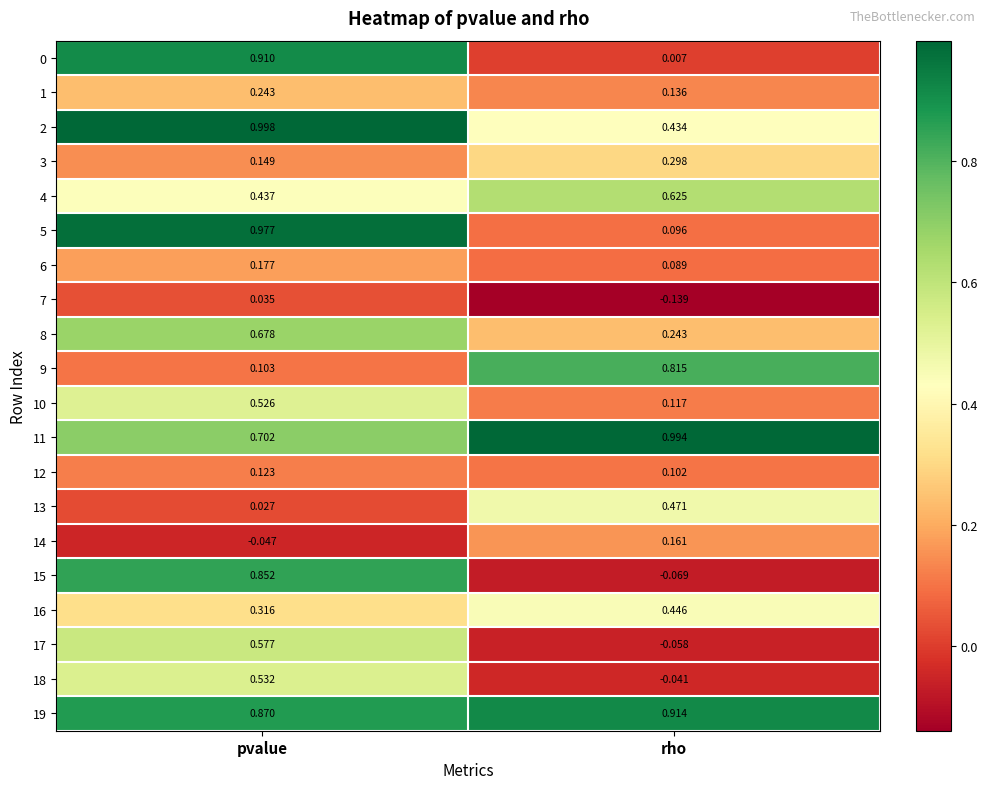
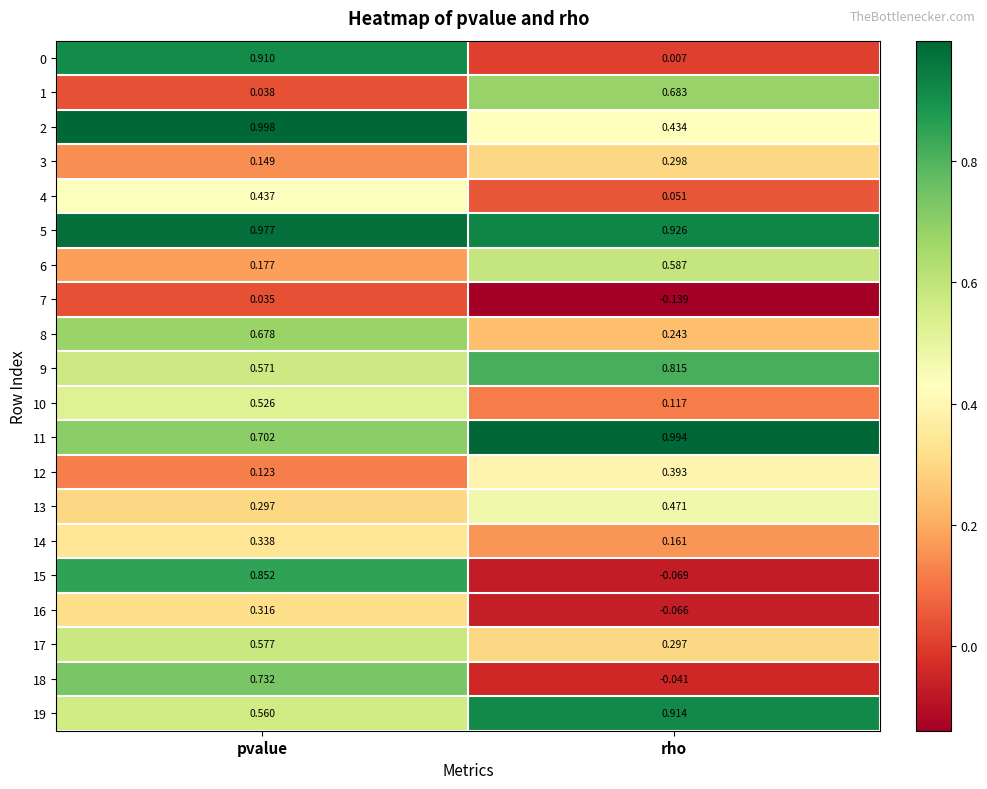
  {
    "0": {
      "pvalue": 0.910,
      "rho": 0.007
    },
    "1": {
-     "pvalue": 0.243,
-     "rho": 0.136
+     "pvalue": 0.038,
+     "rho": 0.683
    },
    "2": {
      "pvalue": 0.998,
      "rho": 0.434
    },
    "3": {
      "pvalue": 0.149,
      "rho": 0.298
    },
    "4": {
      "pvalue": 0.437,
-     "rho": 0.625
+     "rho": 0.051
    },
    "5": {
      "pvalue": 0.977,
-     "rho": 0.096
+     "rho": 0.926
    },
    "6": {
      "pvalue": 0.177,
-     "rho": 0.089
+     "rho": 0.587
    },
    "7": {
      "pvalue": 0.035,
      "rho": -0.139
    },
    "8": {
      "pvalue": 0.678,
      "rho": 0.243
    },
    "9": {
-     "pvalue": 0.103,
+     "pvalue": 0.571,
      "rho": 0.815
    },
    "10": {
      "pvalue": 0.526,
      "rho": 0.117
    },
    "11": {
      "pvalue": 0.702,
      "rho": 0.994
    },
    "12": {
      "pvalue": 0.123,
-     "rho": 0.102
+     "rho": 0.393
    },
    "13": {
-     "pvalue": 0.027,
+     "pvalue": 0.297,
      "rho": 0.471
    },
    "14": {
-     "pvalue": -0.047,
+     "pvalue": 0.338,
      "rho": 0.161
    },
    "15": {
      "pvalue": 0.852,
      "rho": -0.069
    },
    "16": {
      "pvalue": 0.316,
-     "rho": 0.446
+     "rho": -0.066
    },
    "17": {
      "pvalue": 0.577,
-     "rho": -0.058
+     "rho": 0.297
    },
    "18": {
-     "pvalue": 0.532,
+     "pvalue": 0.732,
      "rho": -0.041
    },
    "19": {
-     "pvalue": 0.870,
+     "pvalue": 0.560,
      "rho": 0.914
    }
  }
